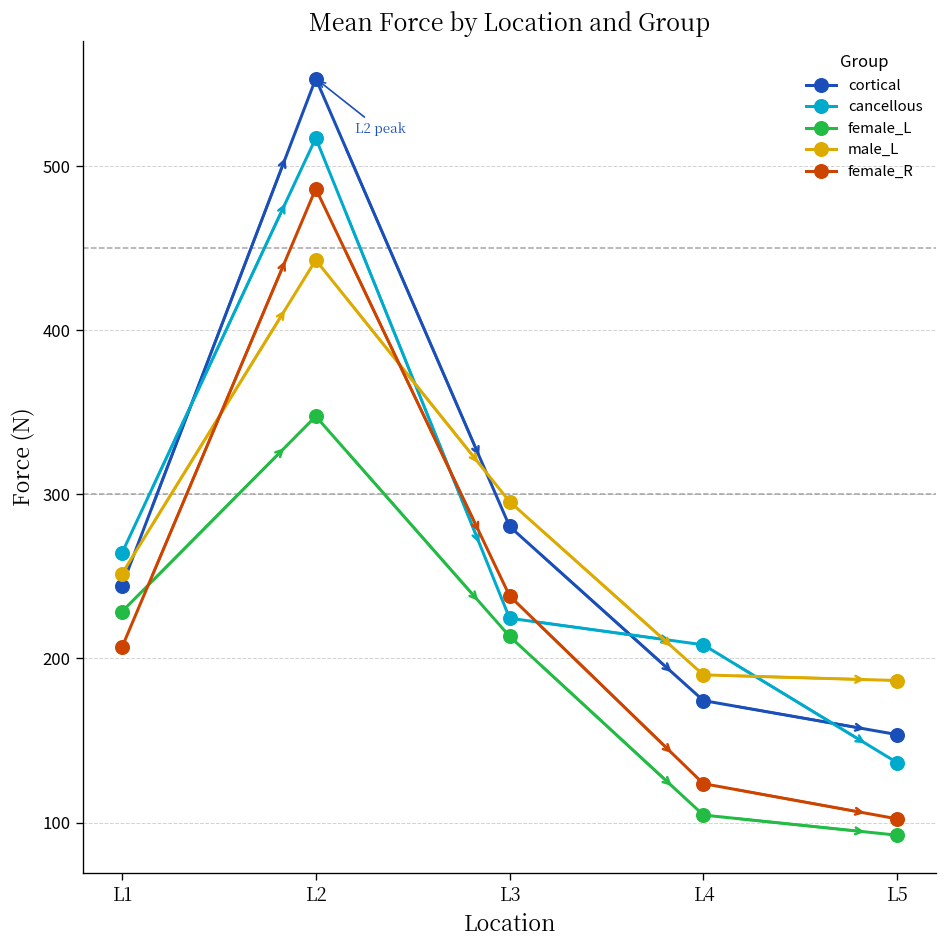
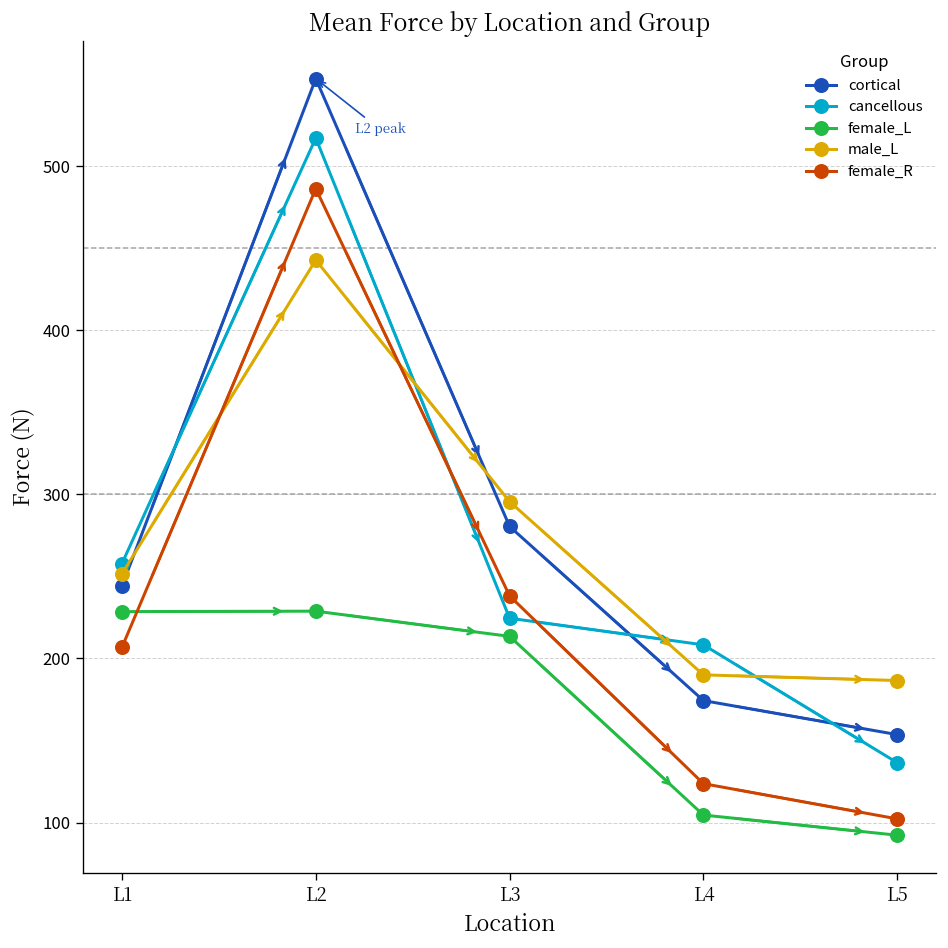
  {
    "cortical": {
      "L1": 244,
      "L2": 553,
      "L3": 280,
      "L4": 174,
      "L5": 154
    },
    "cancellous": {
-     "L1": 264,
+     "L1": 258,
      "L2": 517,
      "L3": 224,
      "L4": 208,
      "L5": 136
    },
    "female_L": {
      "L1": 229,
-     "L2": 348,
+     "L2": 229,
      "L3": 213,
      "L4": 105,
      "L5": 92
    },
    "male_L": {
      "L1": 252,
      "L2": 443,
      "L3": 296,
      "L4": 190,
      "L5": 187
    },
    "female_R": {
      "L1": 207,
      "L2": 486,
      "L3": 238,
      "L4": 124,
      "L5": 102
    }
  }
